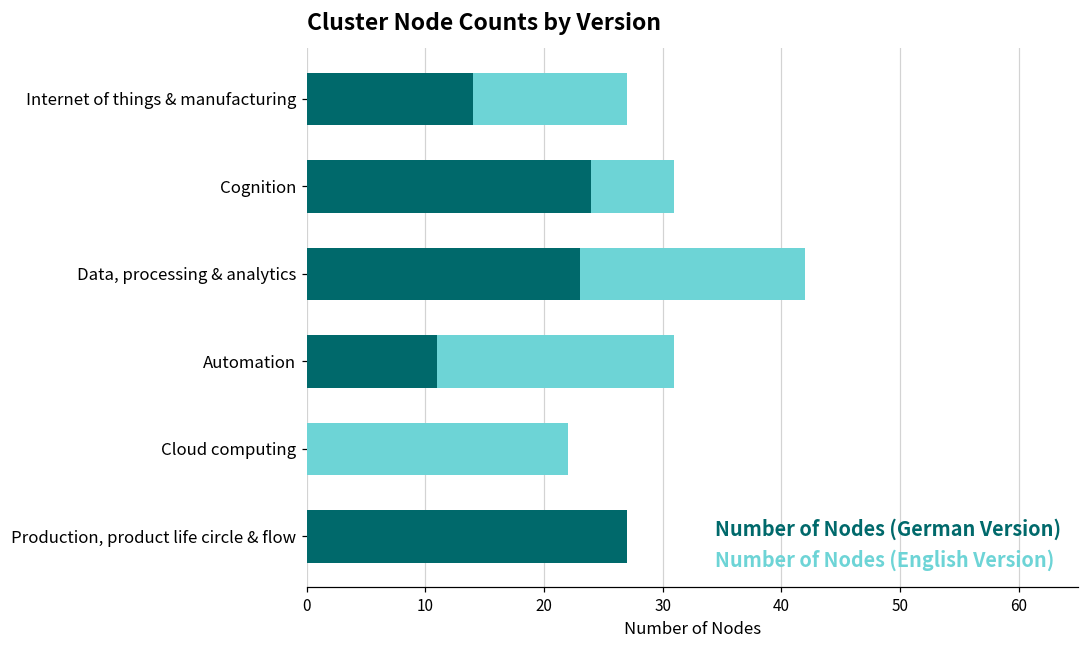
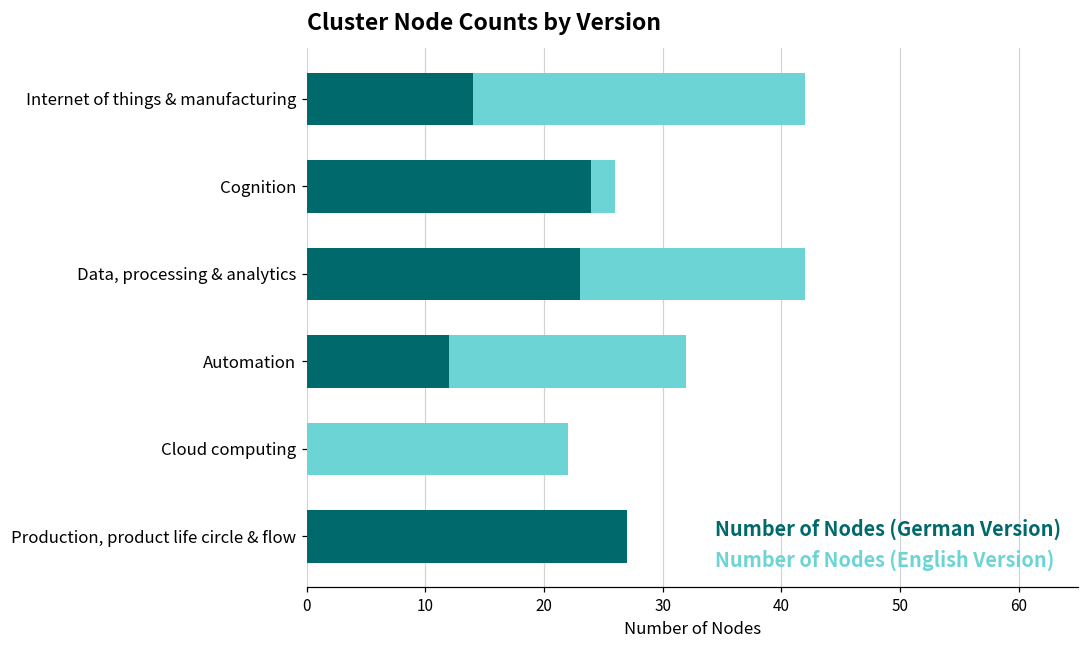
  {
    "Number of Nodes (German Version)": {
      "Internet of things & manufacturing": 14,
      "Cognition": 24,
      "Data, processing & analytics": 23,
-     "Automation": 11,
+     "Automation": 12,
      "Cloud computing": 0,
      "Production, product life circle & flow": 27
    },
    "Number of Nodes (English Version)": {
-     "Internet of things & manufacturing": 13,
-     "Cognition": 7,
+     "Internet of things & manufacturing": 28,
+     "Cognition": 2,
      "Data, processing & analytics": 19,
      "Automation": 20,
      "Cloud computing": 22,
      "Production, product life circle & flow": 0
    }
  }
